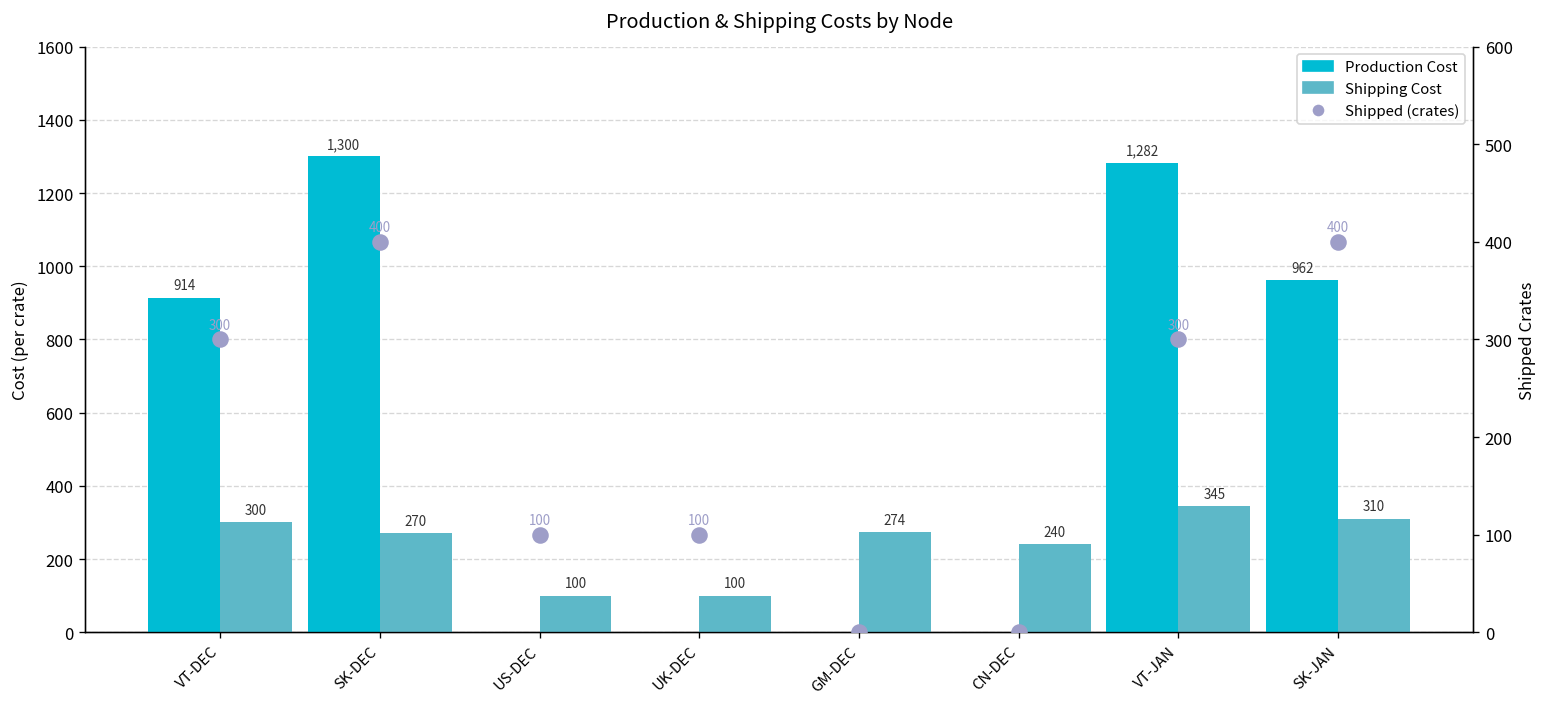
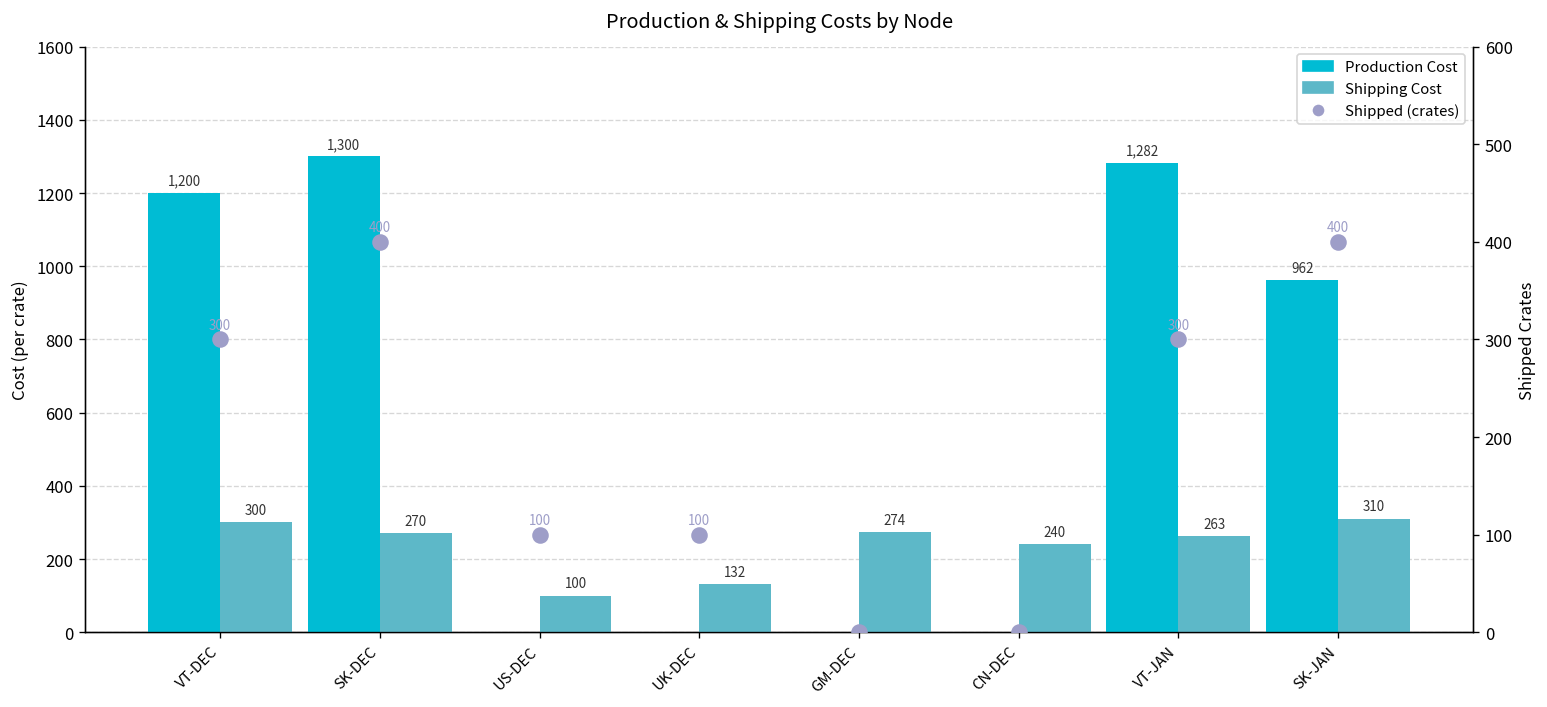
  {
    "Production Cost": {
-     "VT-DEC": "914",
+     "VT-DEC": "1,200",
      "SK-DEC": "1,300",
      "VT-JAN": "1,282",
      "SK-JAN": "962"
    },
    "Shipping Cost": {
      "VT-DEC": "300",
      "SK-DEC": "270",
      "US-DEC": "100",
-     "UK-DEC": "100",
+     "UK-DEC": "132",
      "GM-DEC": "274",
      "CN-DEC": "240",
-     "VT-JAN": "345",
+     "VT-JAN": "263",
      "SK-JAN": "310"
    }
  }
